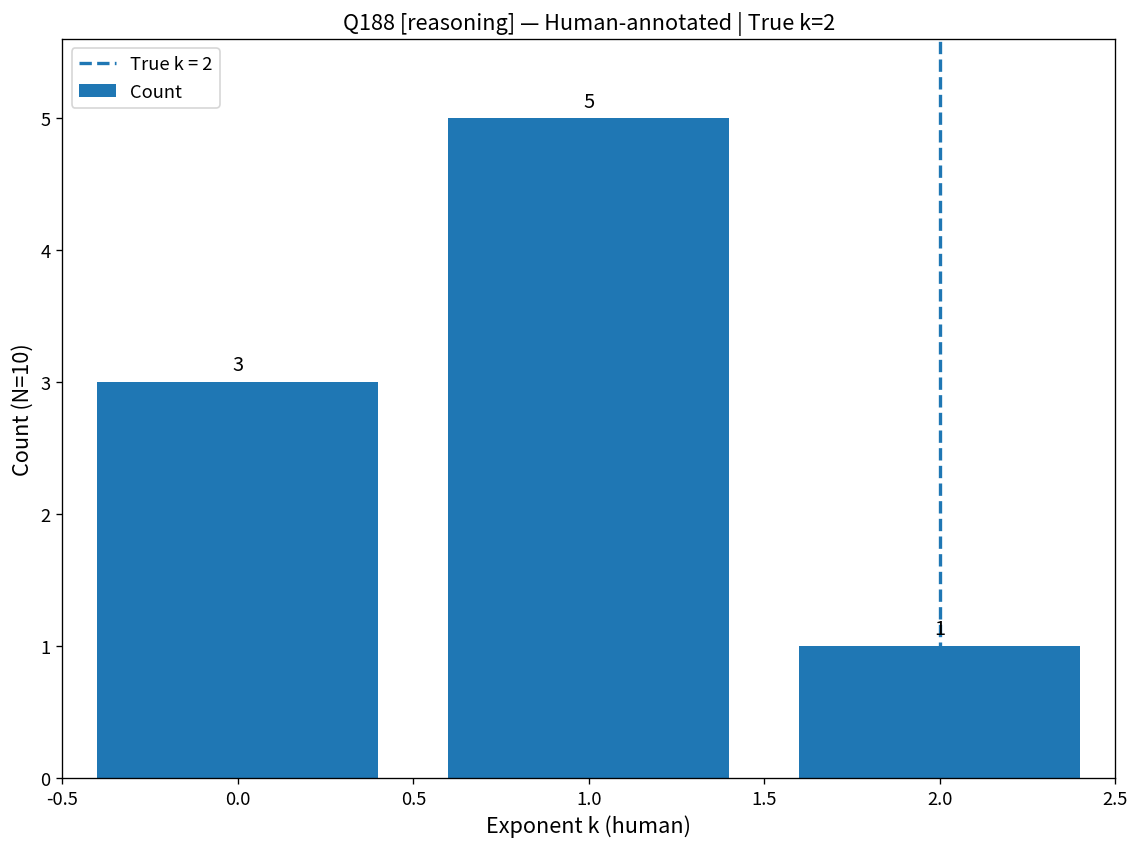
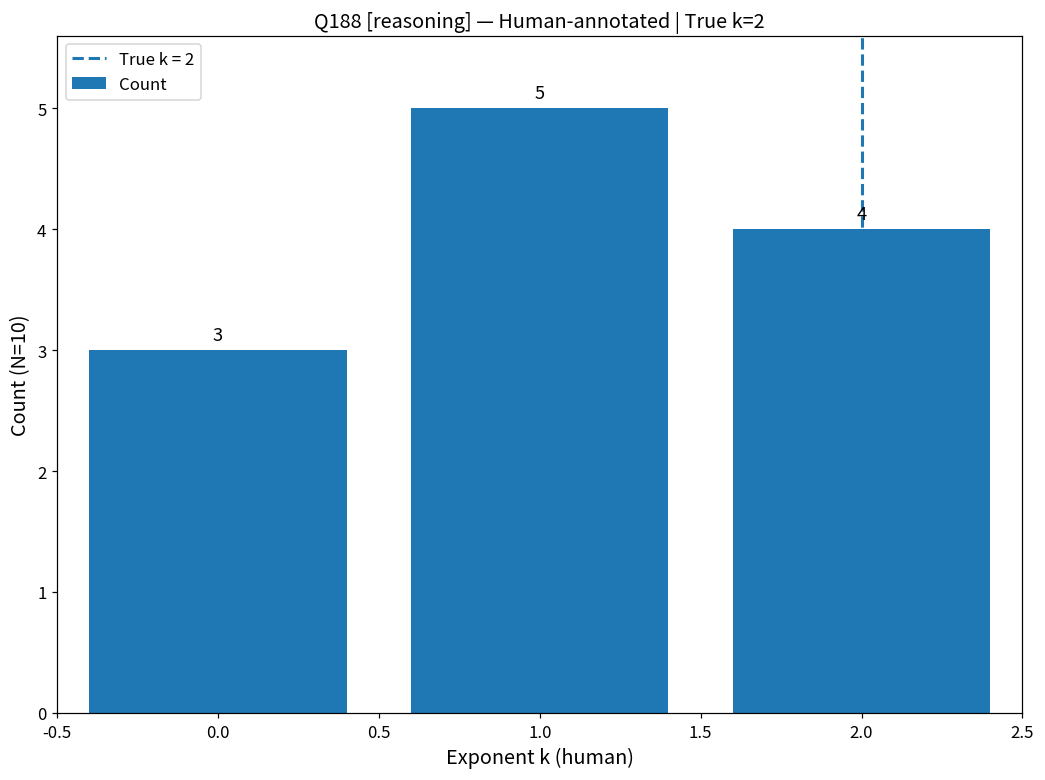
  {
    "0.0": 3,
    "1.0": 5,
-   "2.0": 1
+   "2.0": 4
  }
